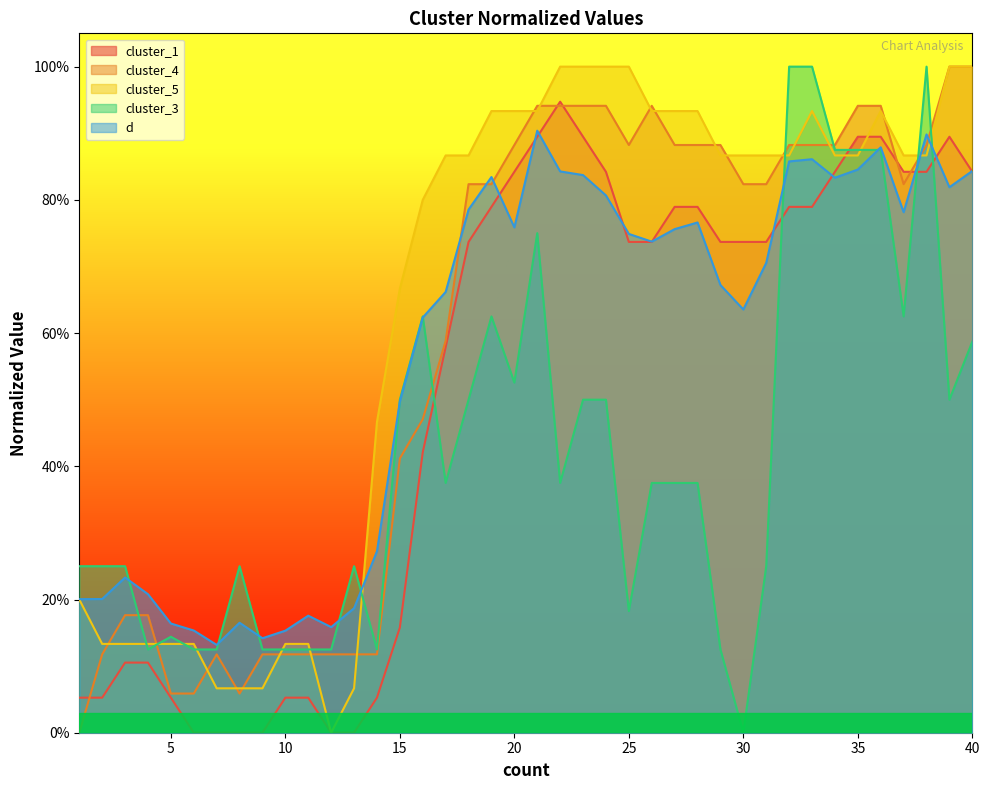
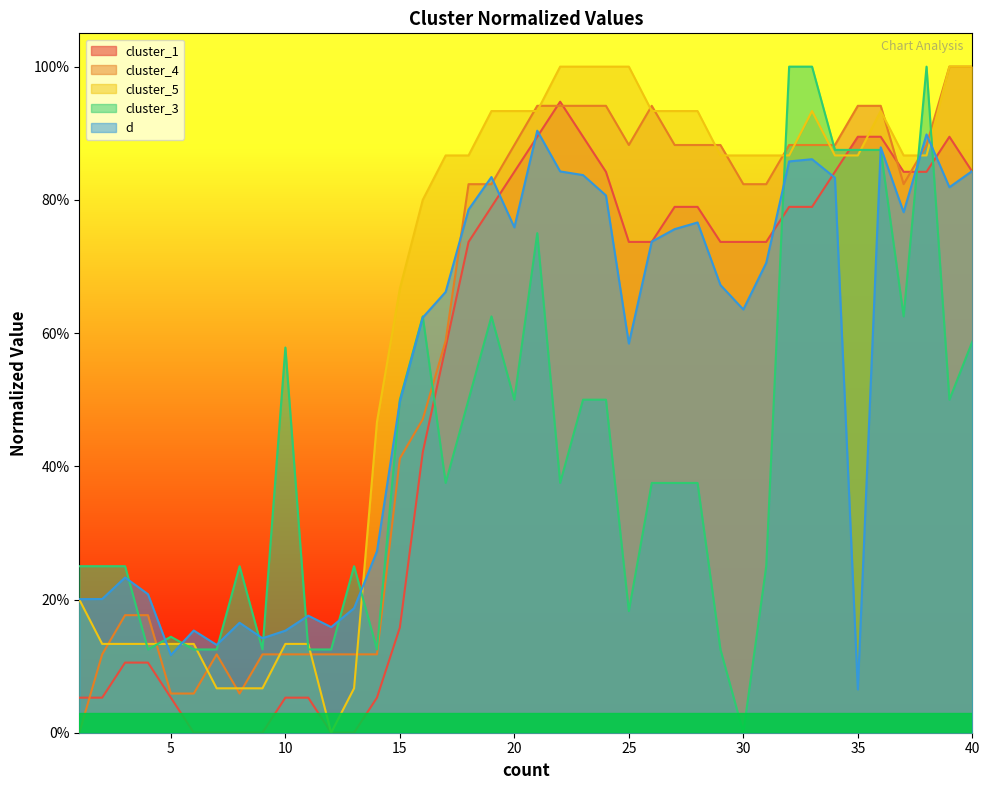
  {
    "cluster_3": {
      "5": "14%",
-     "10": "13%",
-     "20": "53%",
+     "10": "58%",
+     "20": "50%",
      "25": "18%",
      "35": "87%",
      "40": "59%"
    },
    "d": {
-     "5": "16%",
+     "5": "12%",
      "10": "15%",
      "20": "76%",
-     "25": "75%",
+     "25": "58%",
      "30": "64%",
-     "35": "85%"
+     "35": "7%"
    }
  }
